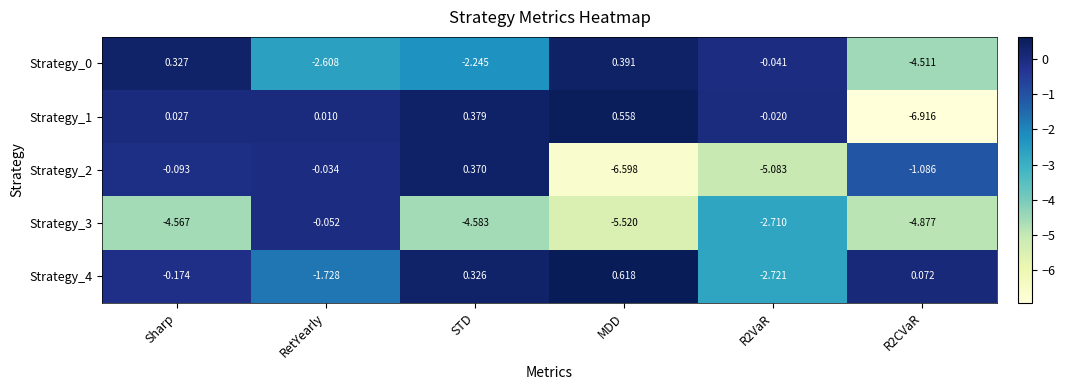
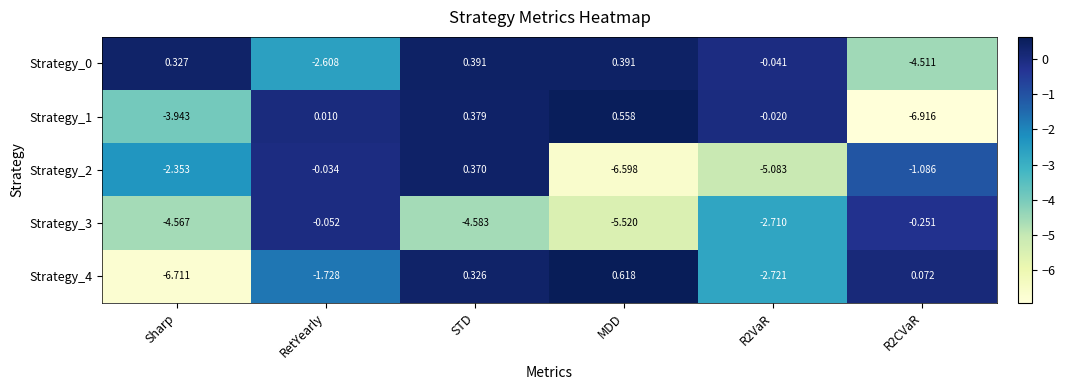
  {
    "Strategy_0": {
      "Sharp": 0.327,
      "RetYearly": -2.608,
-     "STD": -2.245,
+     "STD": 0.391,
      "MDD": 0.391,
      "R2VaR": -0.041,
      "R2CVaR": -4.511
    },
    "Strategy_1": {
-     "Sharp": 0.027,
+     "Sharp": -3.943,
      "RetYearly": 0.010,
      "STD": 0.379,
      "MDD": 0.558,
      "R2VaR": -0.020,
      "R2CVaR": -6.916
    },
    "Strategy_2": {
-     "Sharp": -0.093,
+     "Sharp": -2.353,
      "RetYearly": -0.034,
      "STD": 0.370,
      "MDD": -6.598,
      "R2VaR": -5.083,
      "R2CVaR": -1.086
    },
    "Strategy_3": {
      "Sharp": -4.567,
      "RetYearly": -0.052,
      "STD": -4.583,
      "MDD": -5.520,
      "R2VaR": -2.710,
-     "R2CVaR": -4.877
+     "R2CVaR": -0.251
    },
    "Strategy_4": {
-     "Sharp": -0.174,
+     "Sharp": -6.711,
      "RetYearly": -1.728,
      "STD": 0.326,
      "MDD": 0.618,
      "R2VaR": -2.721,
      "R2CVaR": 0.072
    }
  }
